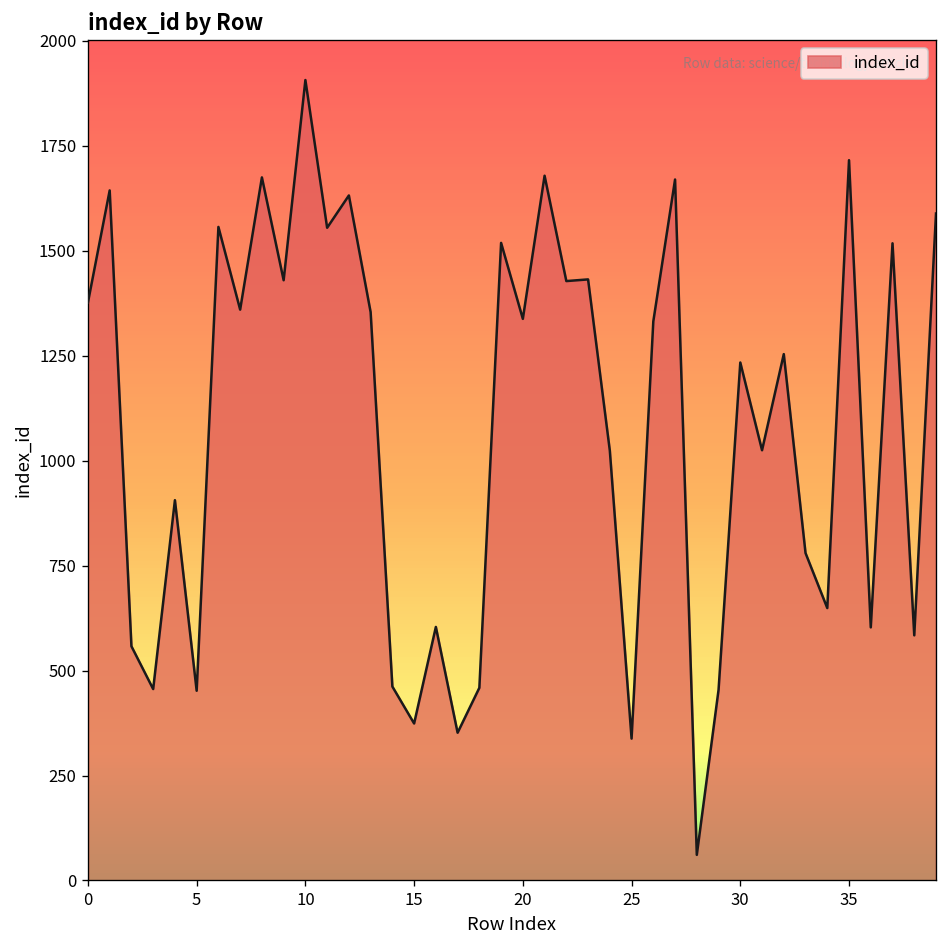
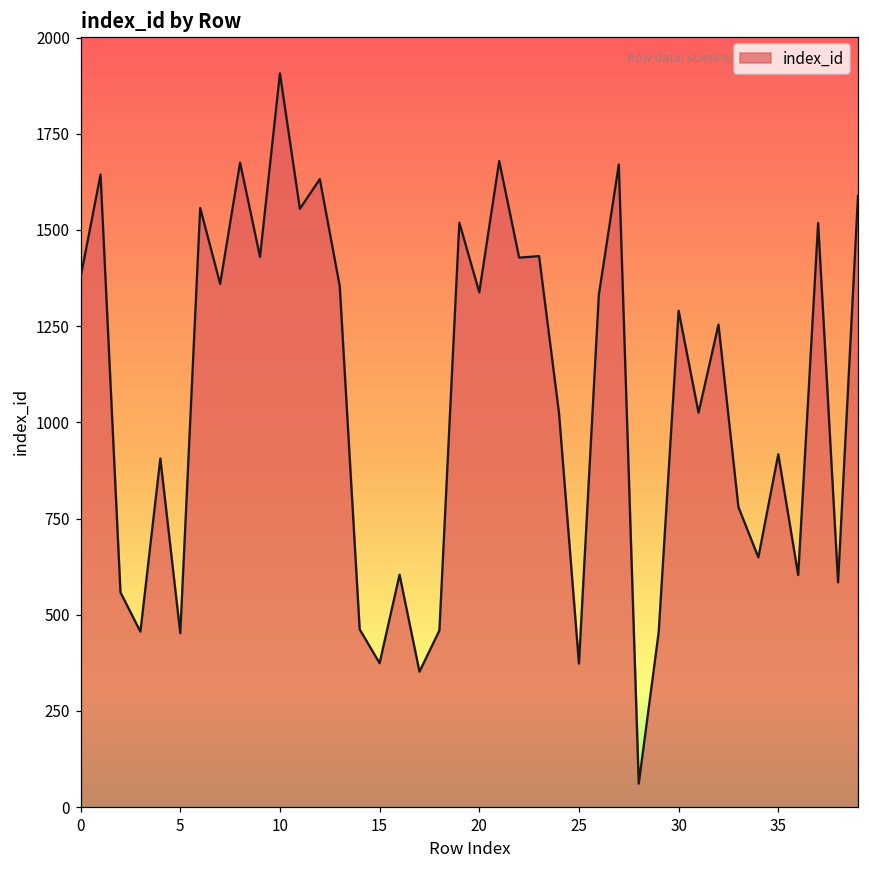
  {
    "0": 1380,
    "5": 450,
    "10": 1910,
    "15": 370,
    "20": 1340,
-   "25": 340,
-   "30": 1230,
-   "35": 1720
+   "25": 370,
+   "30": 1290,
+   "35": 920
  }
